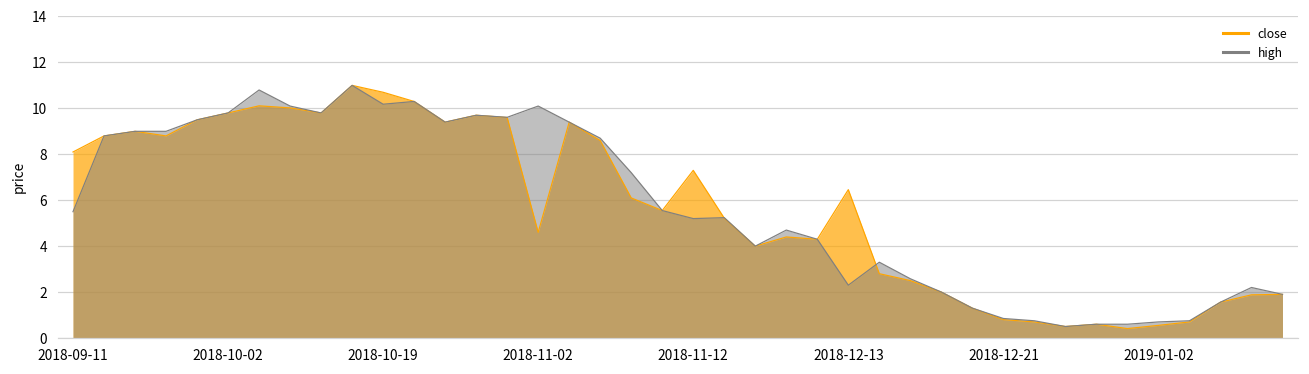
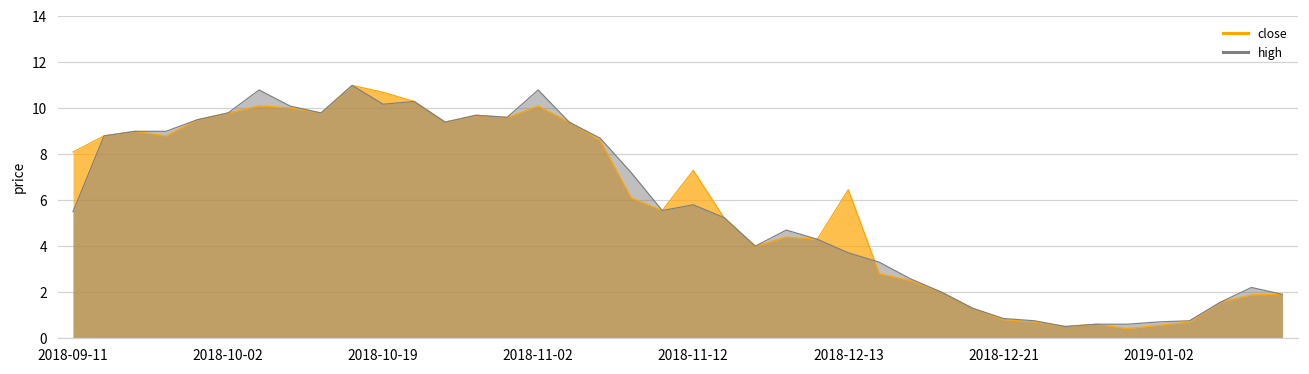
  {
    "close": {
      "2018-09-11": 8.1,
      "2018-10-19": 10.7,
-     "2018-11-02": 4.6,
+     "2018-11-02": 10.1,
      "2018-11-12": 7.3,
      "2018-12-13": 6.5,
      "2019-01-02": 0.6
    },
    "high": {
      "2018-09-11": 5.5,
      "2018-10-19": 10.2,
-     "2018-11-02": 10.1,
-     "2018-11-12": 5.2,
-     "2018-12-13": 2.3,
+     "2018-11-02": 10.8,
+     "2018-11-12": 5.8,
+     "2018-12-13": 3.7,
      "2019-01-02": 0.7
    }
  }
